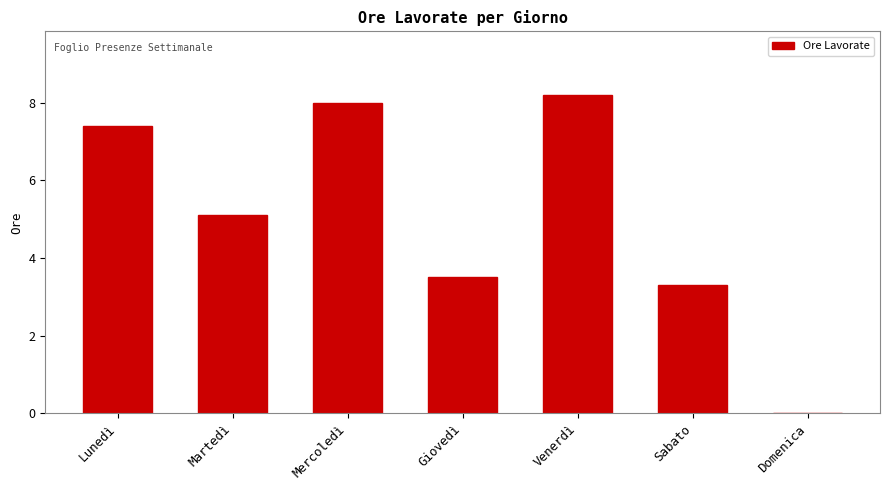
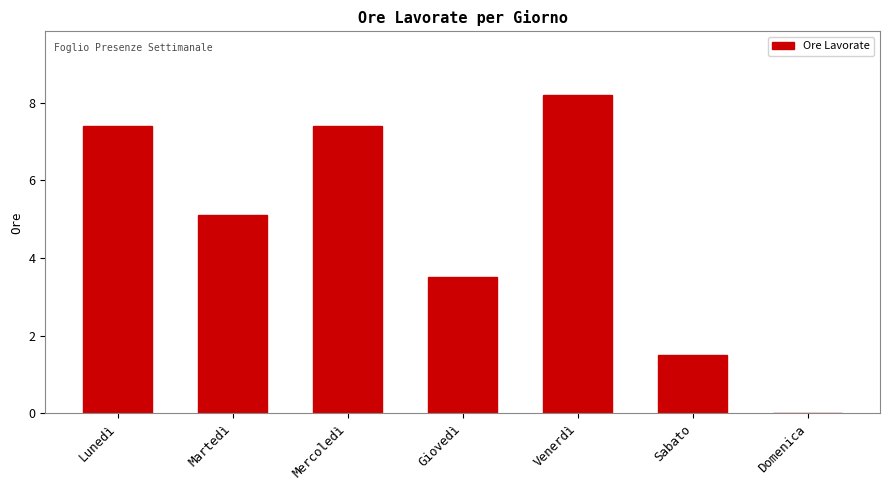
  {
    "Lunedì": 7.4,
    "Martedì": 5.1,
-   "Mercoledì": 8.0,
+   "Mercoledì": 7.4,
    "Giovedì": 3.5,
    "Venerdì": 8.2,
-   "Sabato": 3.3,
+   "Sabato": 1.5,
    "Domenica": 0.0
  }
